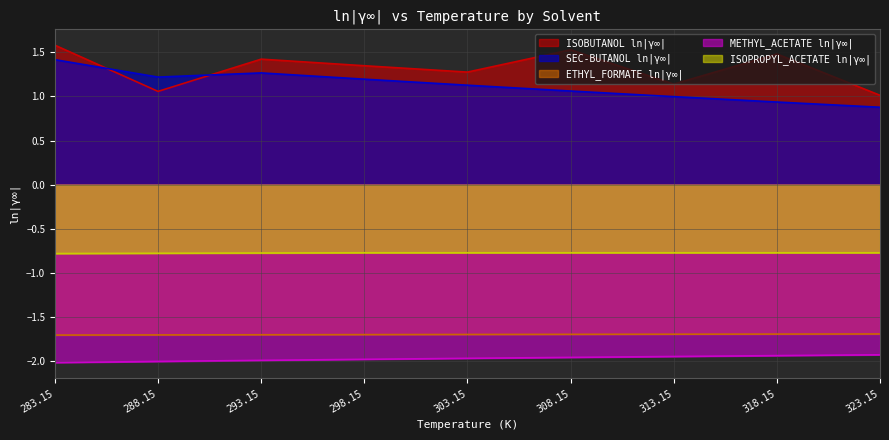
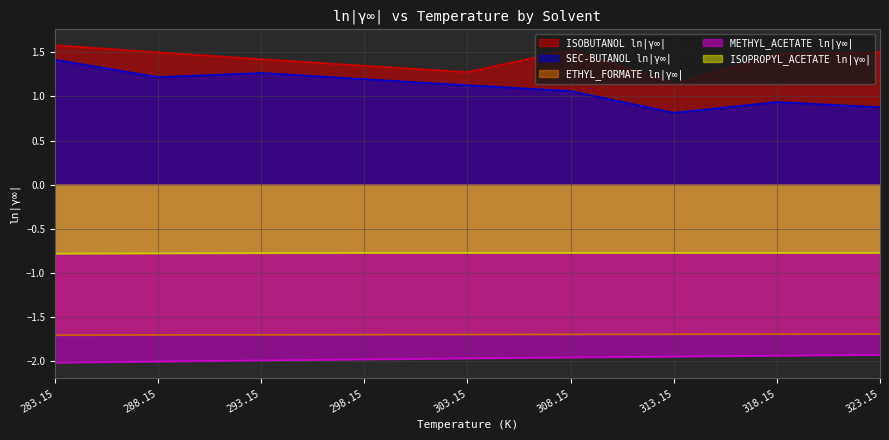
  {
    "ISOBUTANOL ln|γ∞|": {
      "283.15": 1.6,
-     "288.15": 1.1,
+     "288.15": 1.5,
      "293.15": 1.4,
      "298.15": 1.3,
      "303.15": 1.3,
      "313.15": 1.1,
-     "323.15": 1.0
+     "323.15": 1.5
    },
    "SEC-BUTANOL ln|γ∞|": {
      "283.15": 1.4,
      "288.15": 1.2,
      "293.15": 1.3,
      "298.15": 1.2,
      "303.15": 1.1,
      "308.15": 1.1,
-     "313.15": 1.0,
+     "313.15": 0.8,
      "318.15": 0.9,
      "323.15": 0.9
    }
  }
